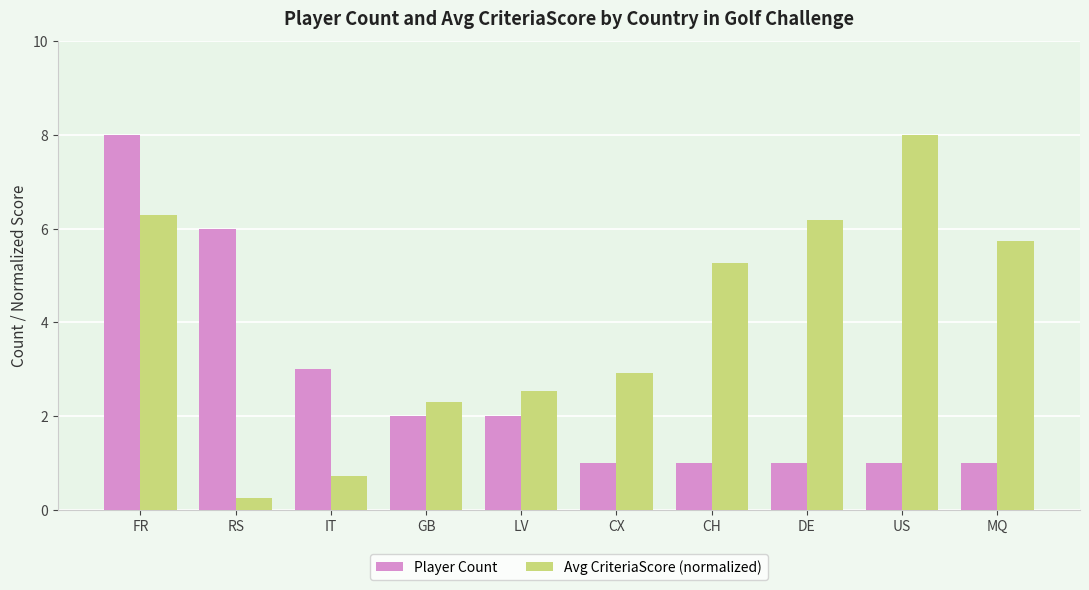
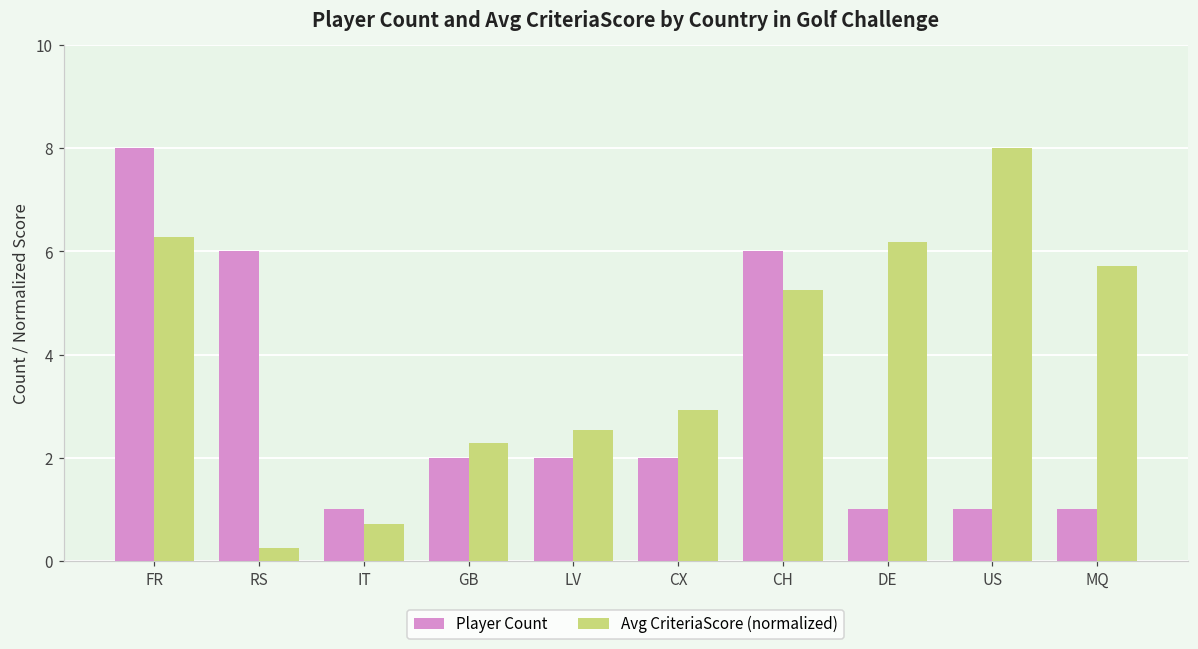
  {
    "Player Count": {
      "FR": 8,
      "RS": 6,
-     "IT": 3,
+     "IT": 1,
      "GB": 2,
      "LV": 2,
-     "CX": 1,
-     "CH": 1,
+     "CX": 2,
+     "CH": 6,
      "DE": 1,
      "US": 1,
      "MQ": 1
    },
    "Avg CriteriaScore (normalized)": {
      "FR": 6.3,
      "RS": 0.2,
      "IT": 0.7,
      "GB": 2.3,
      "LV": 2.5,
      "CX": 2.9,
      "CH": 5.3,
      "DE": 6.2,
      "US": 8,
      "MQ": 5.7
    }
  }
